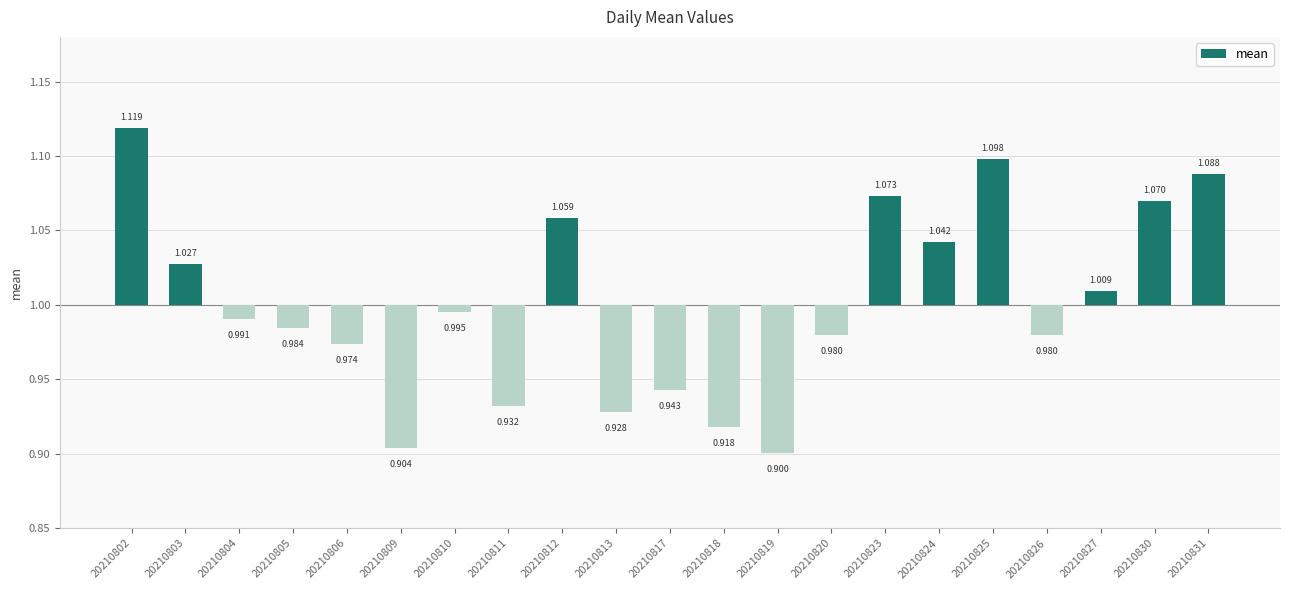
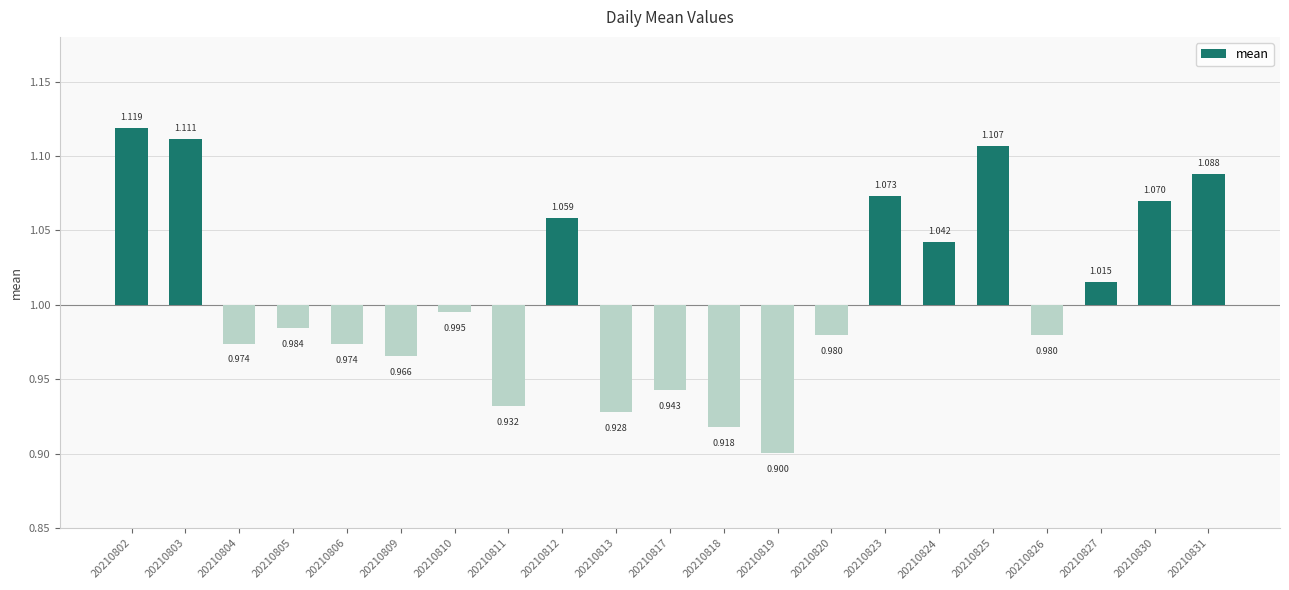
  {
-   "20210803": 1.027,
-   "20210804": 0.991,
-   "20210809": 0.904,
-   "20210825": 1.098,
-   "20210827": 1.009
+   "20210803": 1.111,
+   "20210804": 0.974,
+   "20210809": 0.966,
+   "20210825": 1.107,
+   "20210827": 1.015
  }
